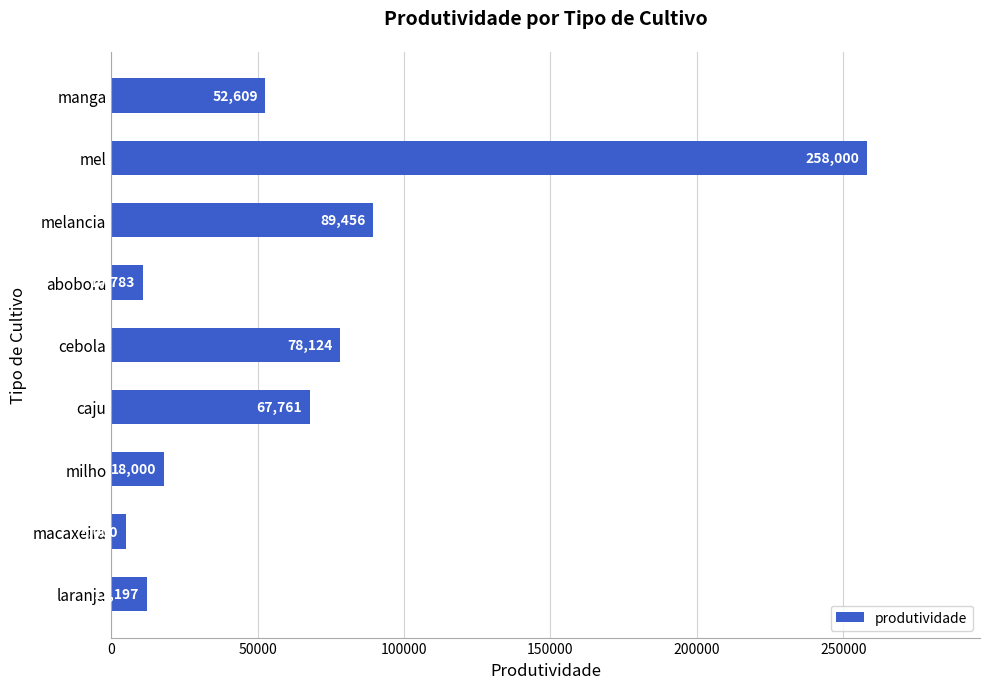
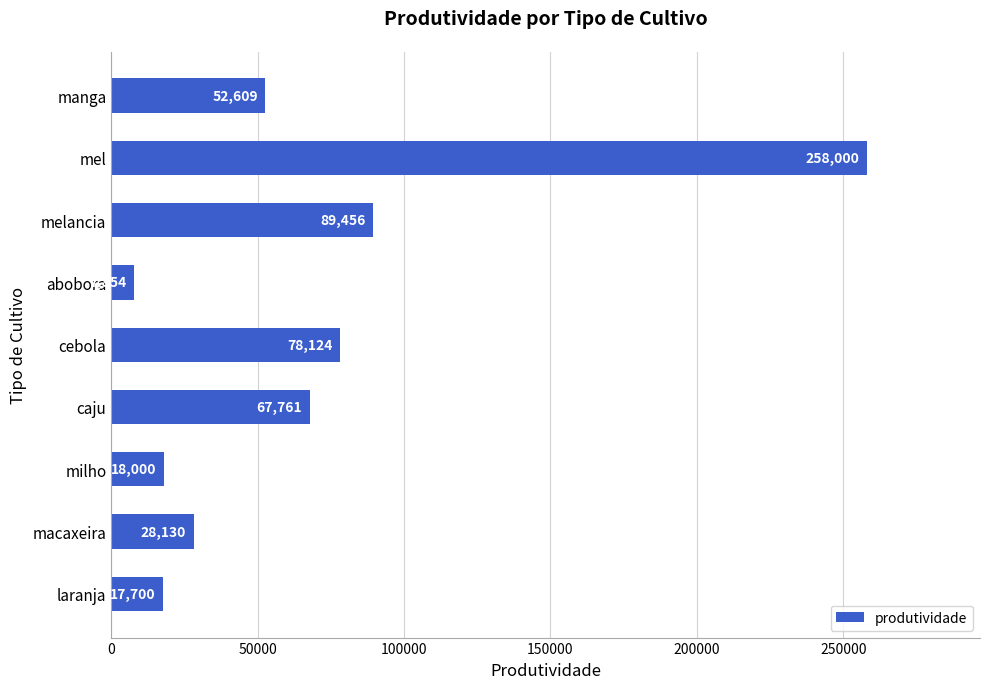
  {
    "manga": "52,609",
    "mel": "258,000",
    "melancia": "89,456",
-   "abobora": "11000",
+   "abobora": "8000",
    "cebola": "78,124",
    "caju": "67,761",
    "milho": "18,000",
-   "macaxeira": "5000",
-   "laranja": "12,197"
+   "macaxeira": "28000",
+   "laranja": "17,700"
  }
